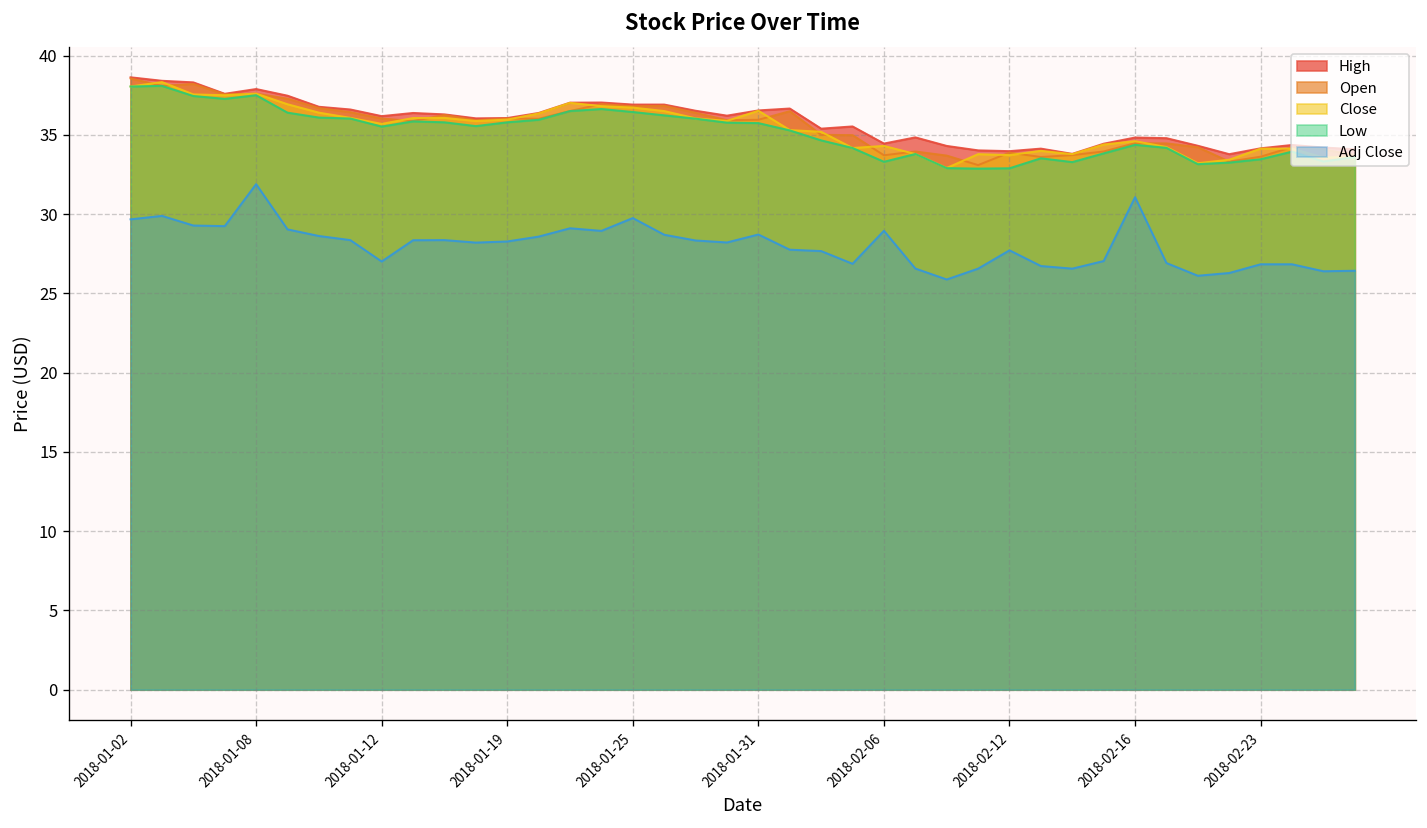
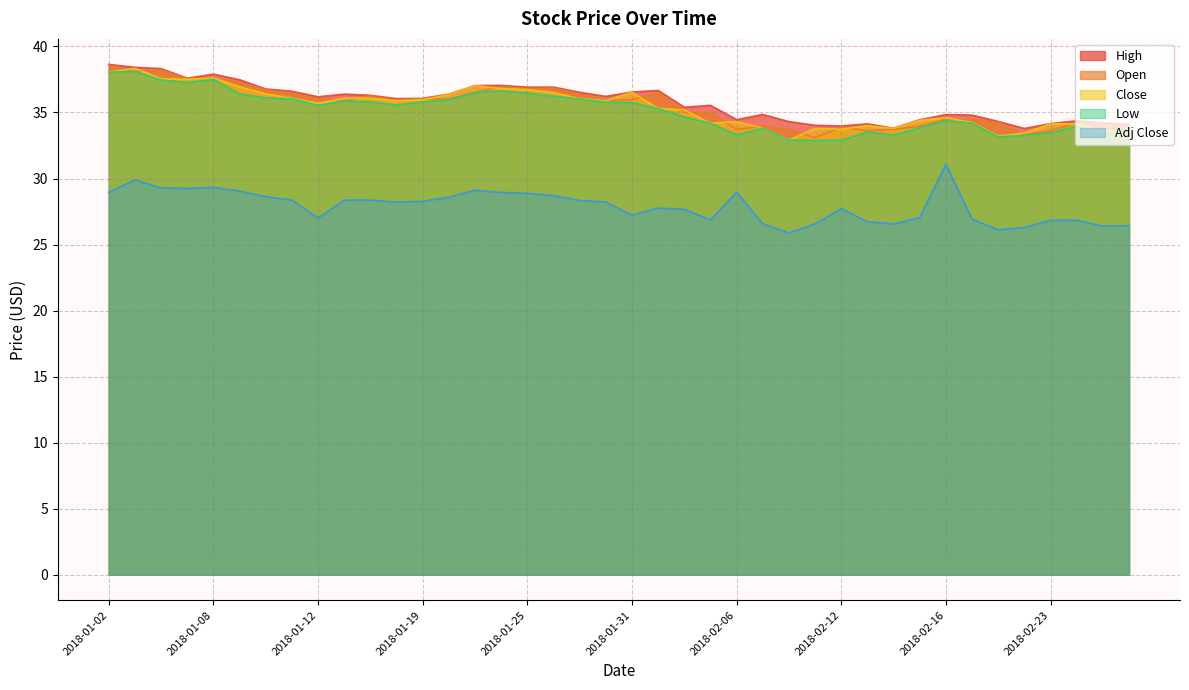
  {
    "Low": {
      "2018-01-25": 36.5,
      "2018-01-31": 35.8,
      "2018-02-06": 33.3,
      "2018-02-12": 32.9
    },
    "Adj Close": {
-     "2018-01-02": 29.7,
-     "2018-01-08": 31.9,
+     "2018-01-02": 29.0,
+     "2018-01-08": 29.3,
      "2018-01-12": 27.0,
      "2018-01-19": 28.3,
-     "2018-01-25": 29.8,
-     "2018-01-31": 28.7,
+     "2018-01-25": 28.9,
+     "2018-01-31": 27.2,
      "2018-02-06": 29.0,
      "2018-02-12": 27.7,
      "2018-02-16": 31.1,
      "2018-02-23": 26.8
    }
  }
